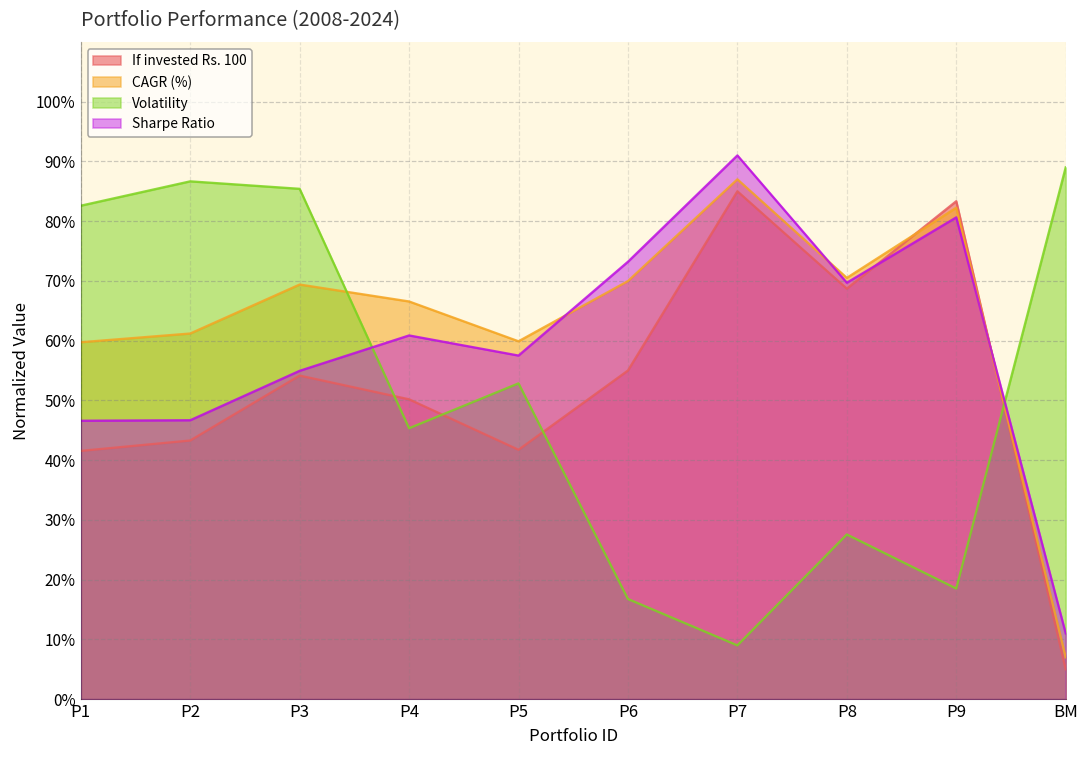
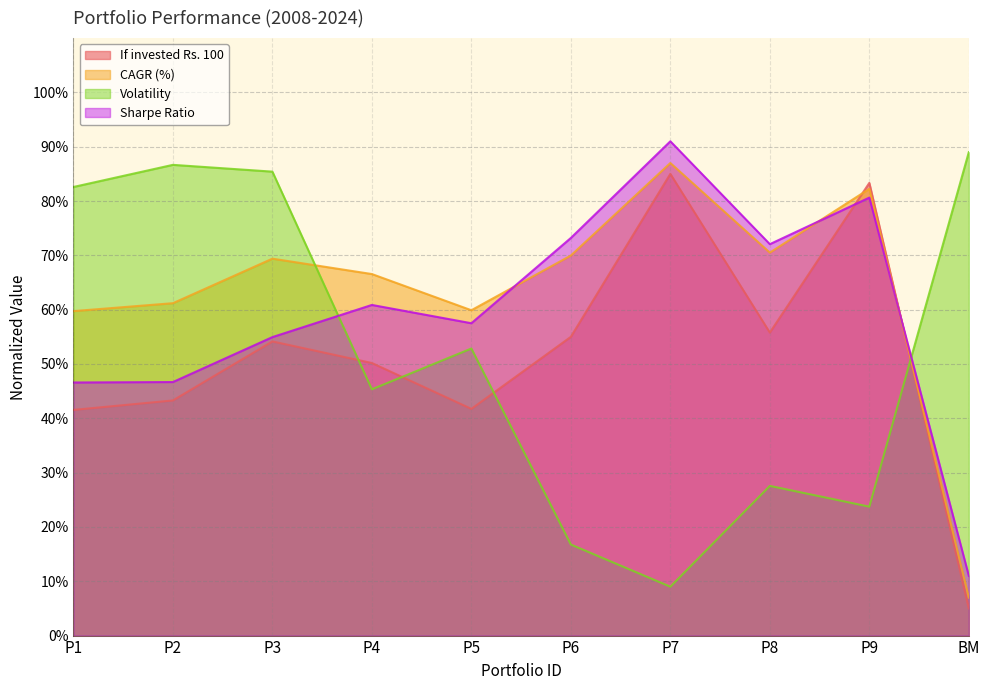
  {
    "If invested Rs. 100": {
      "P1": "42%",
      "P2": "43%",
      "P3": "54%",
      "P4": "50%",
      "P5": "42%",
      "P6": "55%",
      "P7": "85%",
-     "P8": "69%",
+     "P8": "56%",
      "P9": "83%",
      "BM": "5%"
    },
    "CAGR (%)": {
      "P1": "60%",
      "P2": "61%",
      "P3": "69%",
      "P4": "67%",
      "P5": "60%",
      "P6": "70%",
      "P7": "87%",
      "P8": "71%",
      "P9": "82%",
      "BM": "7%"
    },
    "Volatility": {
      "P1": "83%",
      "P2": "87%",
      "P3": "85%",
      "P4": "45%",
      "P5": "53%",
      "P6": "17%",
      "P7": "9%",
      "P8": "28%",
-     "P9": "19%",
+     "P9": "24%",
      "BM": "89%"
    },
    "Sharpe Ratio": {
      "P1": "47%",
      "P2": "47%",
      "P3": "55%",
      "P4": "61%",
      "P5": "58%",
      "P6": "73%",
      "P7": "91%",
-     "P8": "70%",
+     "P8": "72%",
      "P9": "81%",
      "BM": "11%"
    }
  }
